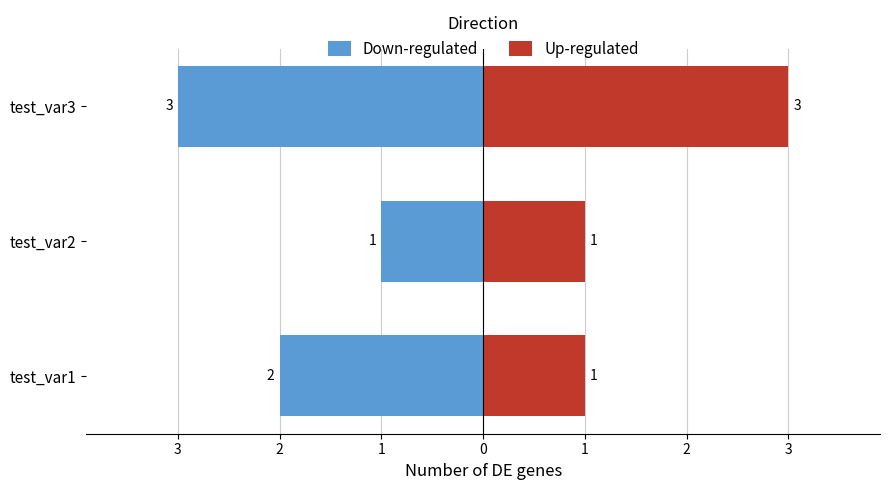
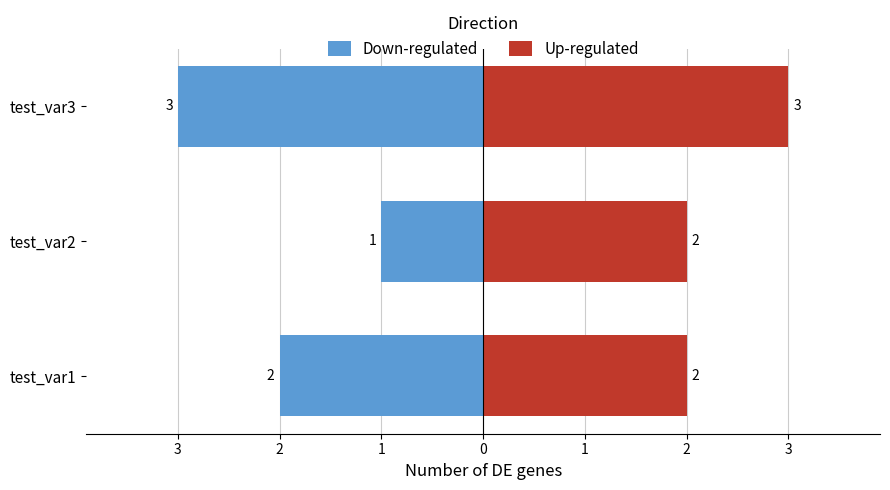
  {
    "Up-regulated": {
      "test_var3": 3,
-     "test_var2": 1,
-     "test_var1": 1
+     "test_var2": 2,
+     "test_var1": 2
    }
  }
